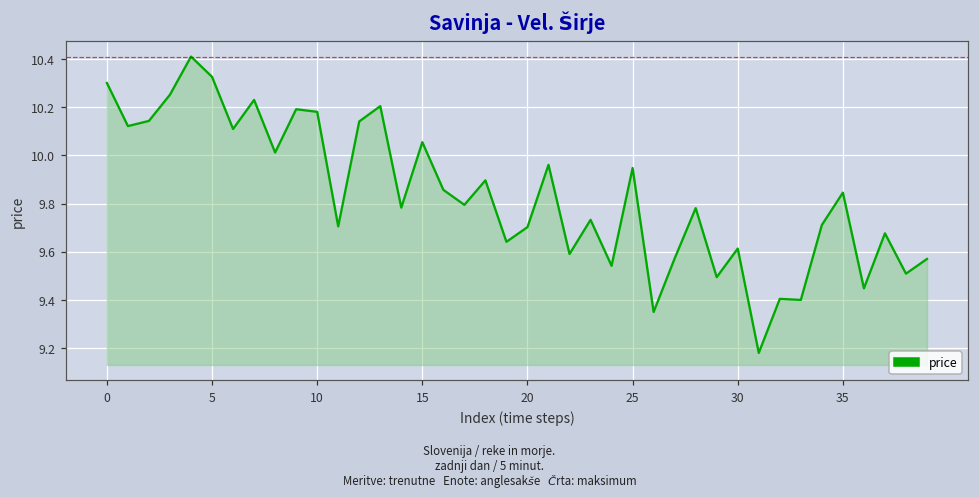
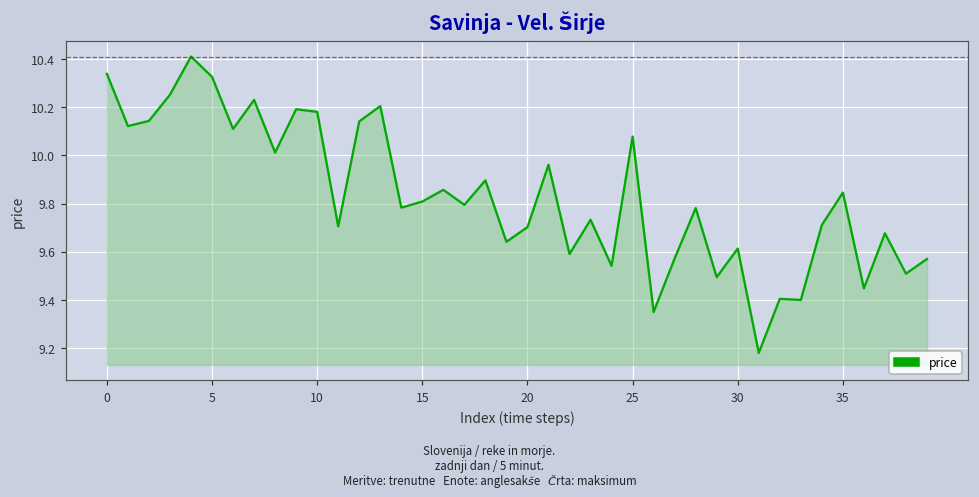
  {
-   "0": 10.30,
+   "0": 10.34,
    "5": 10.33,
    "10": 10.18,
-   "15": 10.06,
+   "15": 9.81,
    "20": 9.70,
-   "25": 9.95,
+   "25": 10.08,
    "30": 9.61,
    "35": 9.85
  }
